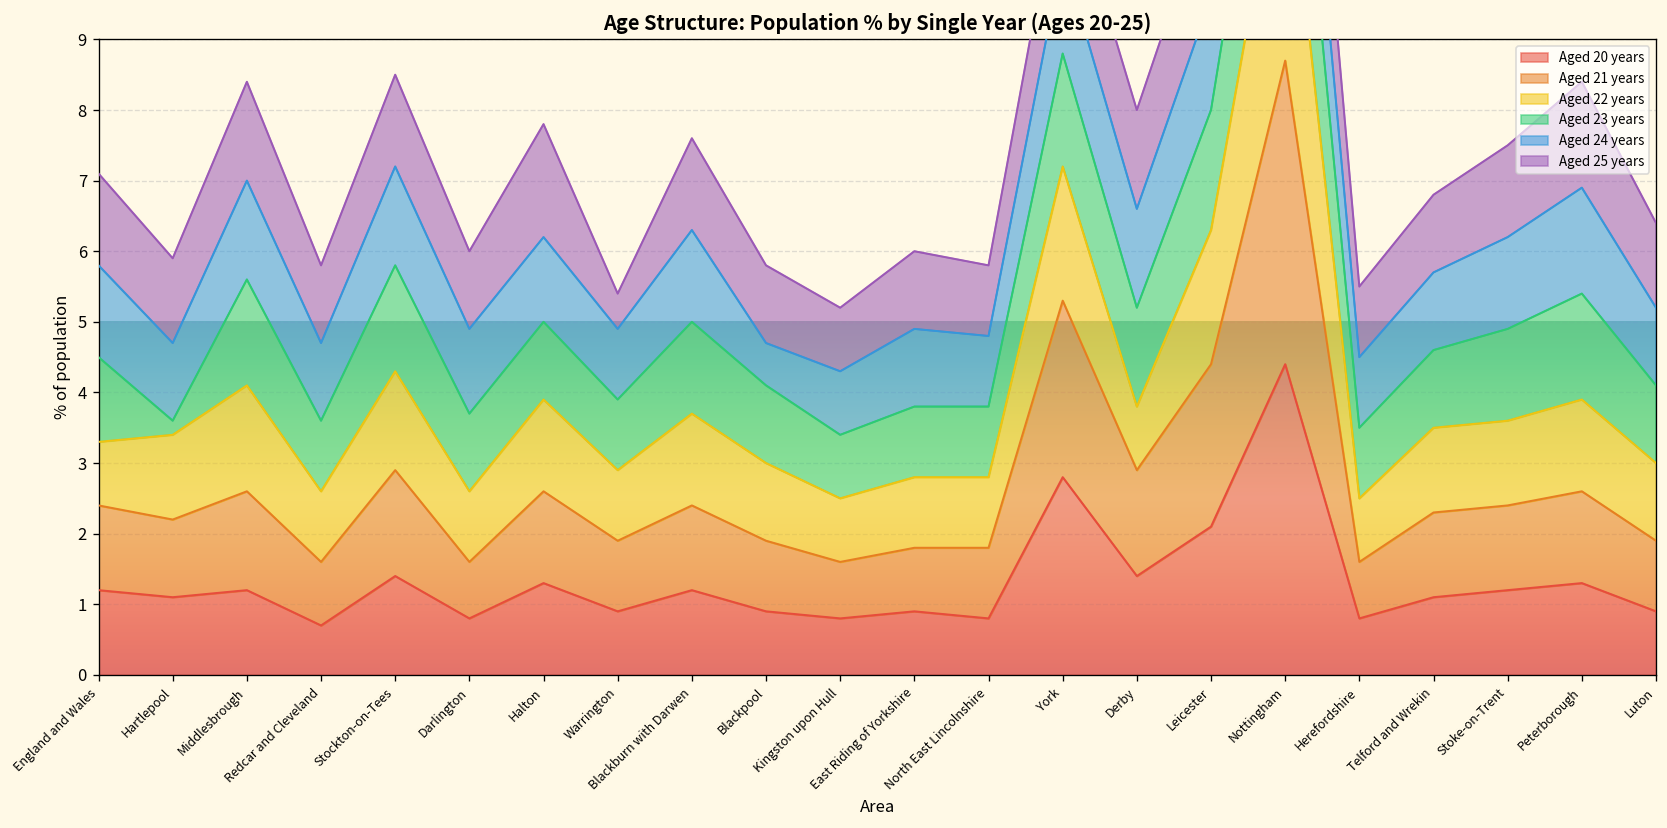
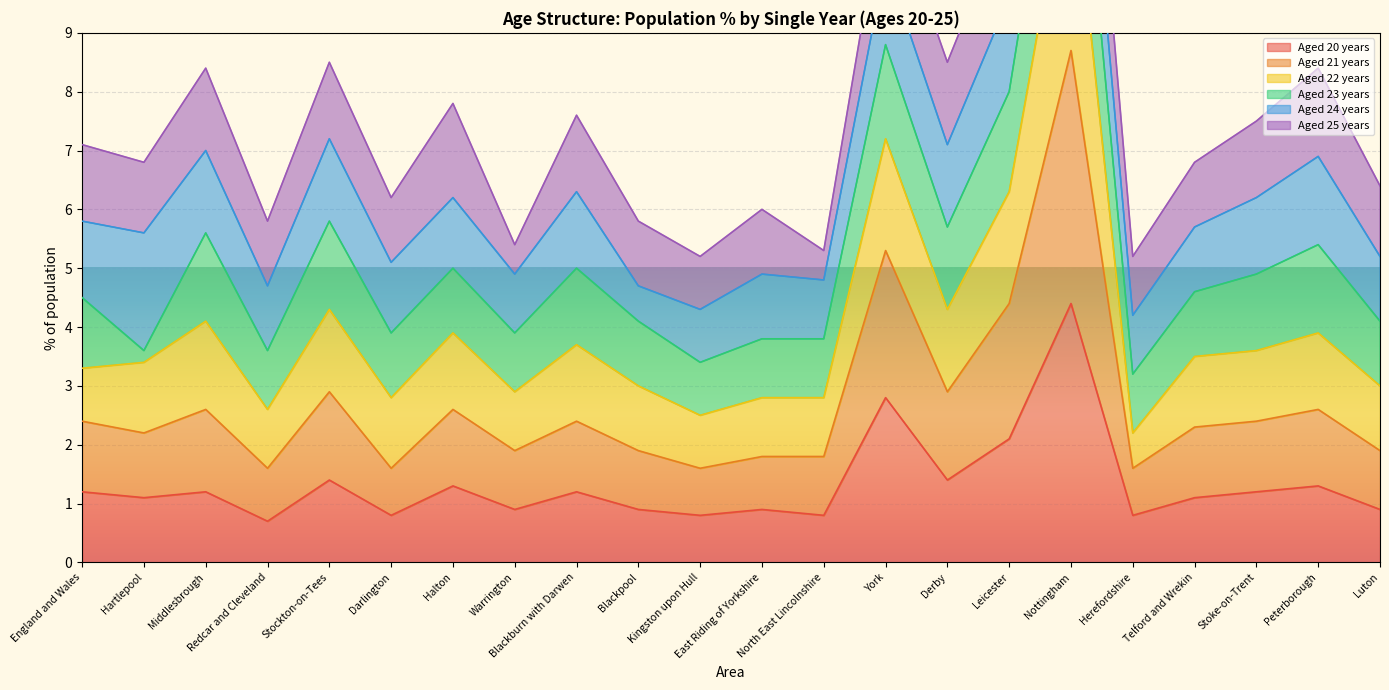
  {
    "Aged 22 years": {
      "England and Wales": 0.9,
      "Hartlepool": 1.2,
      "Middlesbrough": 1.5,
      "Redcar and Cleveland": 1.0,
      "Stockton-on-Tees": 1.4,
-     "Darlington": 1.0,
+     "Darlington": 1.2,
      "Halton": 1.3,
      "Warrington": 1.0,
      "Blackburn with Darwen": 1.3,
      "Blackpool": 1.1,
      "Kingston upon Hull": 0.9,
      "East Riding of Yorkshire": 1.0,
      "North East Lincolnshire": 1.0,
      "York": 1.9,
-     "Derby": 0.9,
+     "Derby": 1.4,
      "Leicester": 1.9,
-     "Herefordshire": 0.9,
+     "Herefordshire": 0.6,
      "Telford and Wrekin": 1.2,
      "Stoke-on-Trent": 1.2,
      "Peterborough": 1.3,
      "Luton": 1.1
    },
    "Aged 23 years": {
      "England and Wales": 1.2,
      "Hartlepool": 0.2,
      "Middlesbrough": 1.5,
      "Redcar and Cleveland": 1.0,
      "Stockton-on-Tees": 1.5,
      "Darlington": 1.1,
      "Halton": 1.1,
      "Warrington": 1.0,
      "Blackburn with Darwen": 1.3,
      "Blackpool": 1.1,
      "Kingston upon Hull": 0.9,
      "East Riding of Yorkshire": 1.0,
      "North East Lincolnshire": 1.0,
      "York": 1.6,
      "Derby": 1.4,
      "Leicester": 1.7,
      "Herefordshire": 1.0,
      "Telford and Wrekin": 1.1,
      "Stoke-on-Trent": 1.3,
      "Peterborough": 1.5,
      "Luton": 1.1
    },
    "Aged 24 years": {
      "England and Wales": 1.3,
-     "Hartlepool": 1.1,
+     "Hartlepool": 2.0,
      "Middlesbrough": 1.4,
      "Redcar and Cleveland": 1.1,
      "Stockton-on-Tees": 1.4,
      "Darlington": 1.2,
      "Halton": 1.2,
      "Warrington": 1.0,
      "Blackburn with Darwen": 1.3,
      "Blackpool": 0.6,
      "Kingston upon Hull": 0.9,
      "East Riding of Yorkshire": 1.1,
      "North East Lincolnshire": 1.0,
      "Derby": 1.4,
      "Herefordshire": 1.0,
      "Telford and Wrekin": 1.1,
      "Stoke-on-Trent": 1.3,
      "Peterborough": 1.5,
      "Luton": 1.1
    },
    "Aged 25 years": {
      "England and Wales": 1.3,
      "Hartlepool": 1.2,
      "Middlesbrough": 1.4,
      "Redcar and Cleveland": 1.1,
      "Stockton-on-Tees": 1.3,
      "Darlington": 1.1,
      "Halton": 1.6,
      "Warrington": 0.5,
      "Blackburn with Darwen": 1.3,
      "Blackpool": 1.1,
      "Kingston upon Hull": 0.9,
      "East Riding of Yorkshire": 1.1,
-     "North East Lincolnshire": 1.0,
+     "North East Lincolnshire": 0.5,
      "Derby": 1.4,
      "Herefordshire": 1.0,
      "Telford and Wrekin": 1.1,
      "Stoke-on-Trent": 1.3,
      "Luton": 1.2
    }
  }
